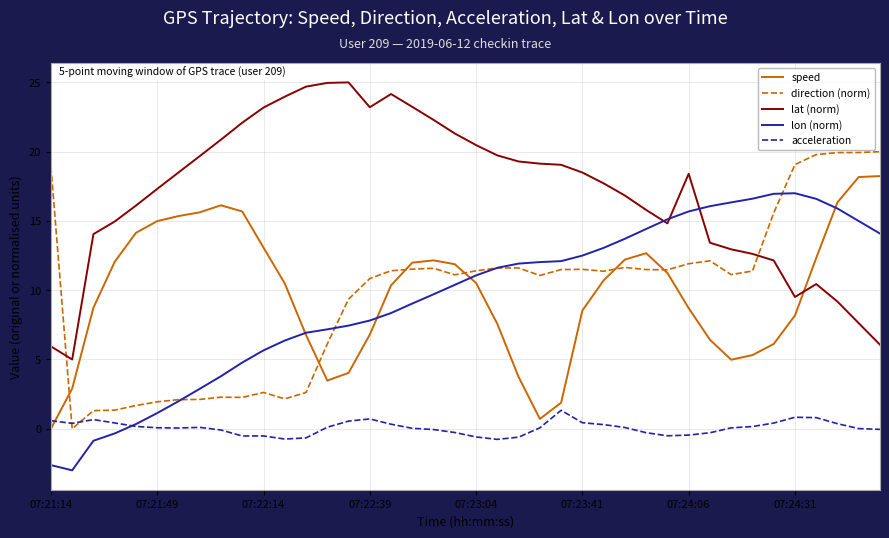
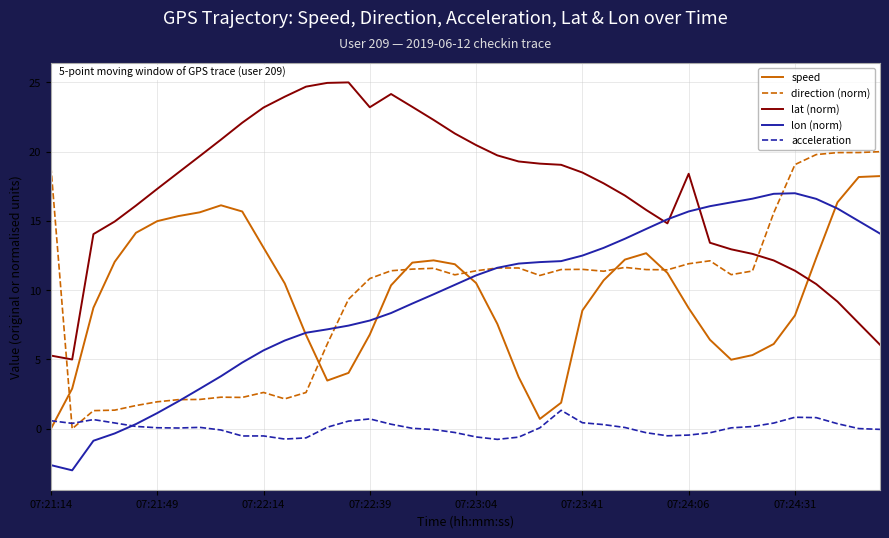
  {
    "lat (norm)": {
-     "07:21:14": 5.9,
+     "07:21:14": 5.3,
      "07:21:49": 17.3,
      "07:22:14": 23.2,
      "07:22:39": 23.2,
      "07:23:04": 20.5,
      "07:23:41": 18.5,
      "07:24:06": 18.4,
-     "07:24:31": 9.5
+     "07:24:31": 11.4
    }
  }
